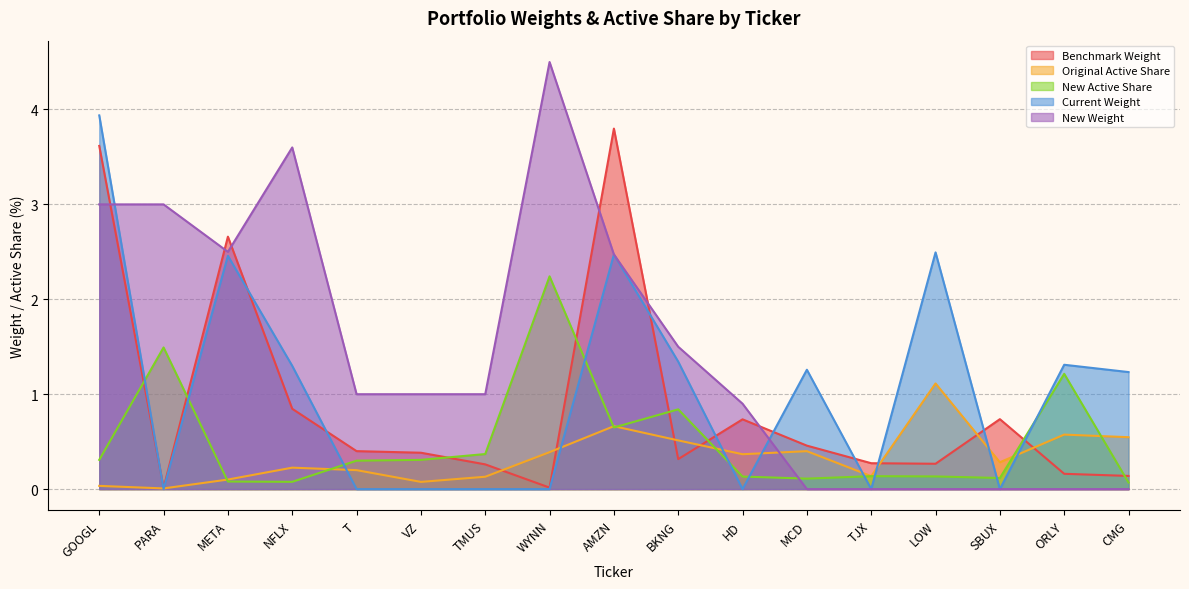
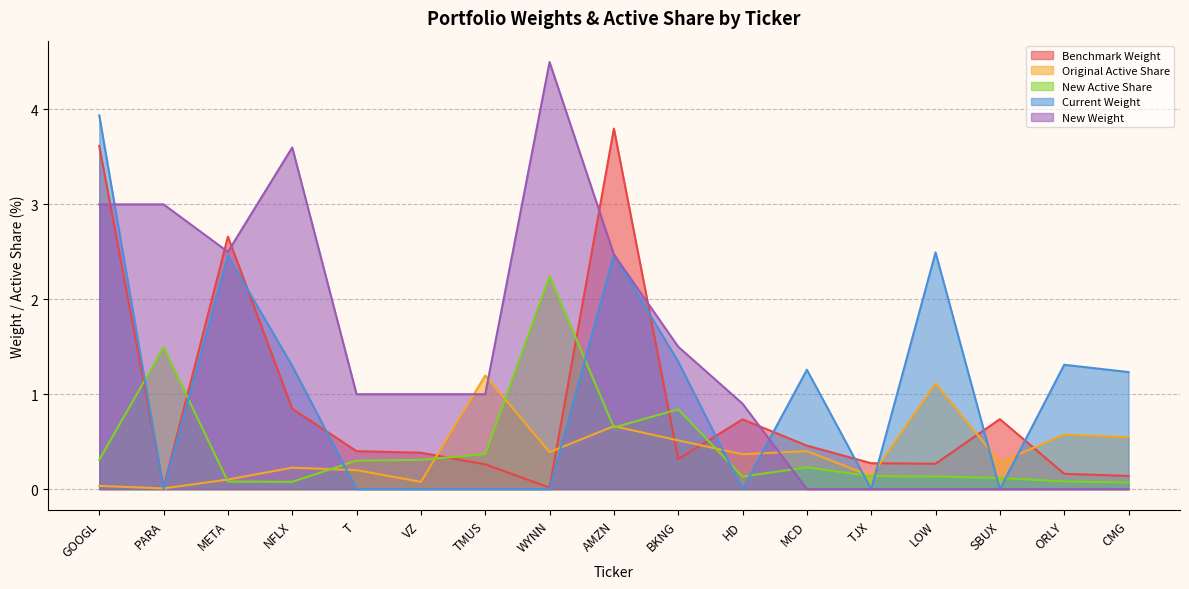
  {
    "Benchmark Weight": {
      "GOOGL": 3.6,
      "META": 2.7,
      "NFLX": 0.8,
      "T": 0.4,
      "VZ": 0.4,
      "TMUS": 0.3,
      "AMZN": 3.8,
      "BKNG": 0.3,
      "HD": 0.7,
      "MCD": 0.5,
      "TJX": 0.3,
      "LOW": 0.3,
      "SBUX": 0.7,
      "ORLY": 0.2,
      "CMG": 0.1
    },
    "Original Active Share": {
      "GOOGL": 0.0,
      "NFLX": 0.2,
      "T": 0.2,
      "VZ": 0.1,
-     "TMUS": 0.1,
+     "TMUS": 1.2,
      "WYNN": 0.4,
      "BKNG": 0.5,
      "HD": 0.4,
      "MCD": 0.4,
      "LOW": 1.1,
      "SBUX": 0.3,
      "ORLY": 0.6,
      "CMG": 0.5
    },
    "New Active Share": {
      "GOOGL": 0.3,
      "PARA": 1.5,
      "NFLX": 0.1,
      "T": 0.3,
      "VZ": 0.3,
      "TMUS": 0.4,
      "WYNN": 2.2,
      "BKNG": 0.8,
      "HD": 0.1,
-     "MCD": 0.1,
+     "MCD": 0.2,
      "LOW": 0.1,
      "SBUX": 0.1,
-     "ORLY": 1.2,
+     "ORLY": 0.1,
      "CMG": 0.1
    },
    "Current Weight": {
      "GOOGL": 3.9,
      "META": 2.5,
      "NFLX": 1.3,
      "T": 0.0,
      "VZ": 0.0,
      "TMUS": 0.0,
      "BKNG": 1.3,
      "HD": 0.0,
      "MCD": 1.3,
      "LOW": 2.5,
      "ORLY": 1.3,
      "CMG": 1.2
    },
    "New Weight": {
      "GOOGL": 3.0,
      "PARA": 3.0,
      "META": 2.5,
      "NFLX": 3.6,
      "T": 1.0,
      "VZ": 1.0,
      "TMUS": 1.0,
      "WYNN": 4.5,
      "BKNG": 1.5,
      "HD": 0.9,
      "MCD": 0.0,
      "LOW": 0.0,
      "ORLY": 0.0,
      "CMG": 0.0
    }
  }
